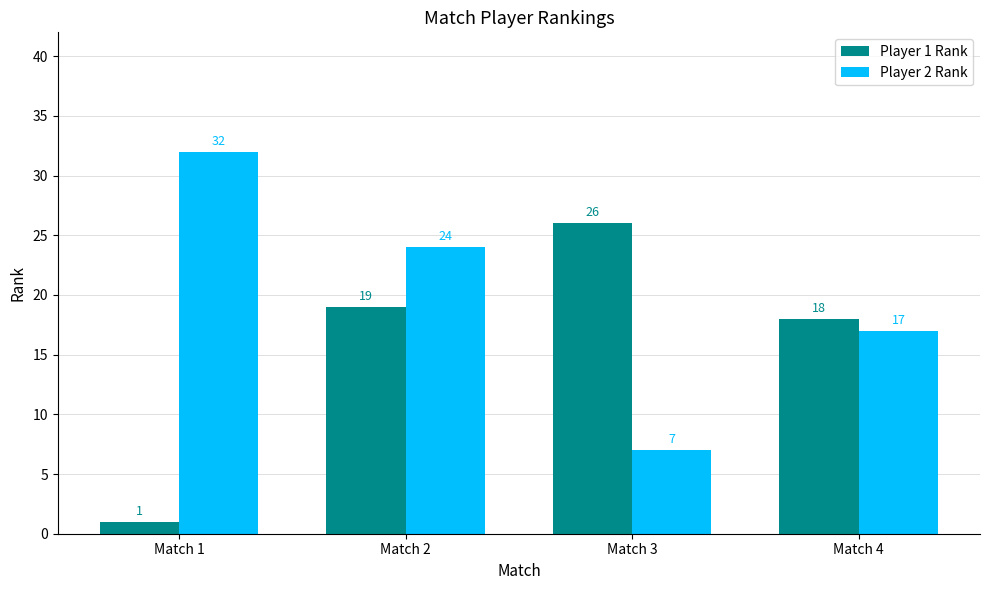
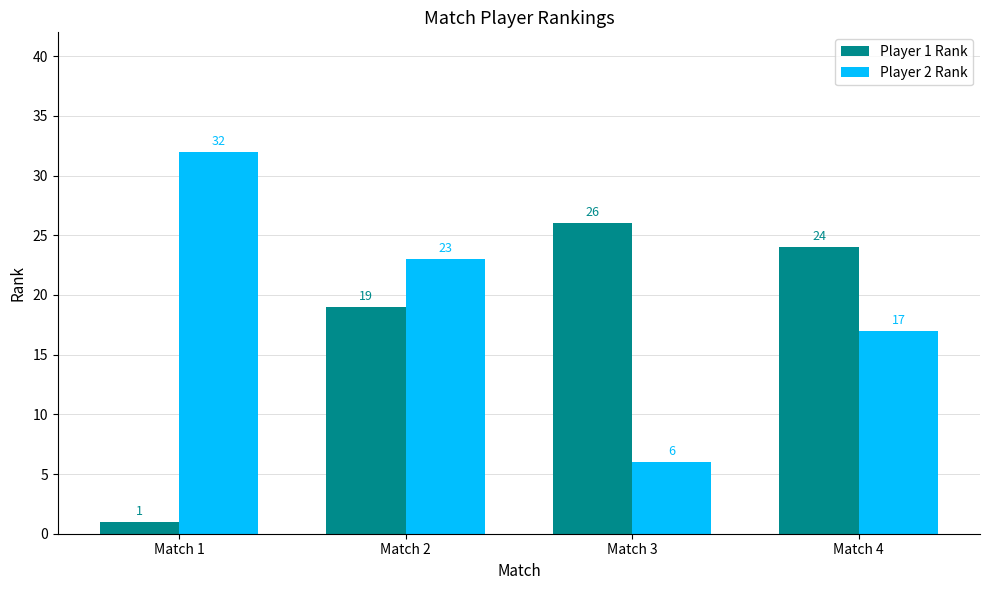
  {
    "Player 1 Rank": {
      "Match 1": 1,
      "Match 2": 19,
      "Match 3": 26,
-     "Match 4": 18
+     "Match 4": 24
    },
    "Player 2 Rank": {
      "Match 1": 32,
-     "Match 2": 24,
-     "Match 3": 7,
+     "Match 2": 23,
+     "Match 3": 6,
      "Match 4": 17
    }
  }
